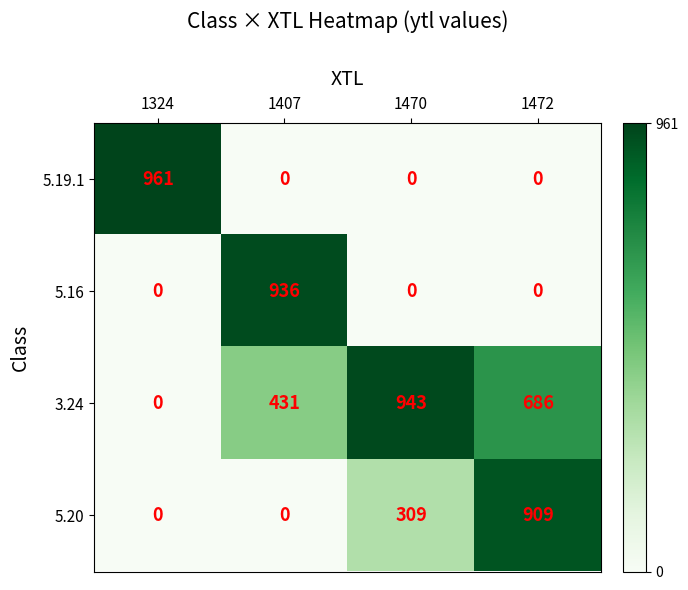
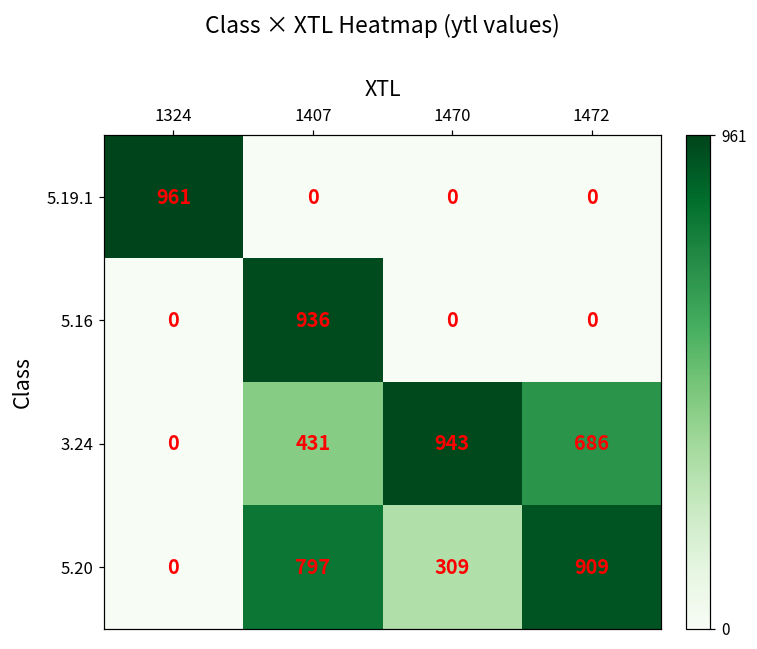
  {
    "5.19.1": {
      "1324": 961,
      "1407": 0,
      "1470": 0,
      "1472": 0
    },
    "5.16": {
      "1324": 0,
      "1407": 936,
      "1470": 0,
      "1472": 0
    },
    "3.24": {
      "1324": 0,
      "1407": 431,
      "1470": 943,
      "1472": 686
    },
    "5.20": {
      "1324": 0,
-     "1407": 0,
+     "1407": 797,
      "1470": 309,
      "1472": 909
    }
  }
